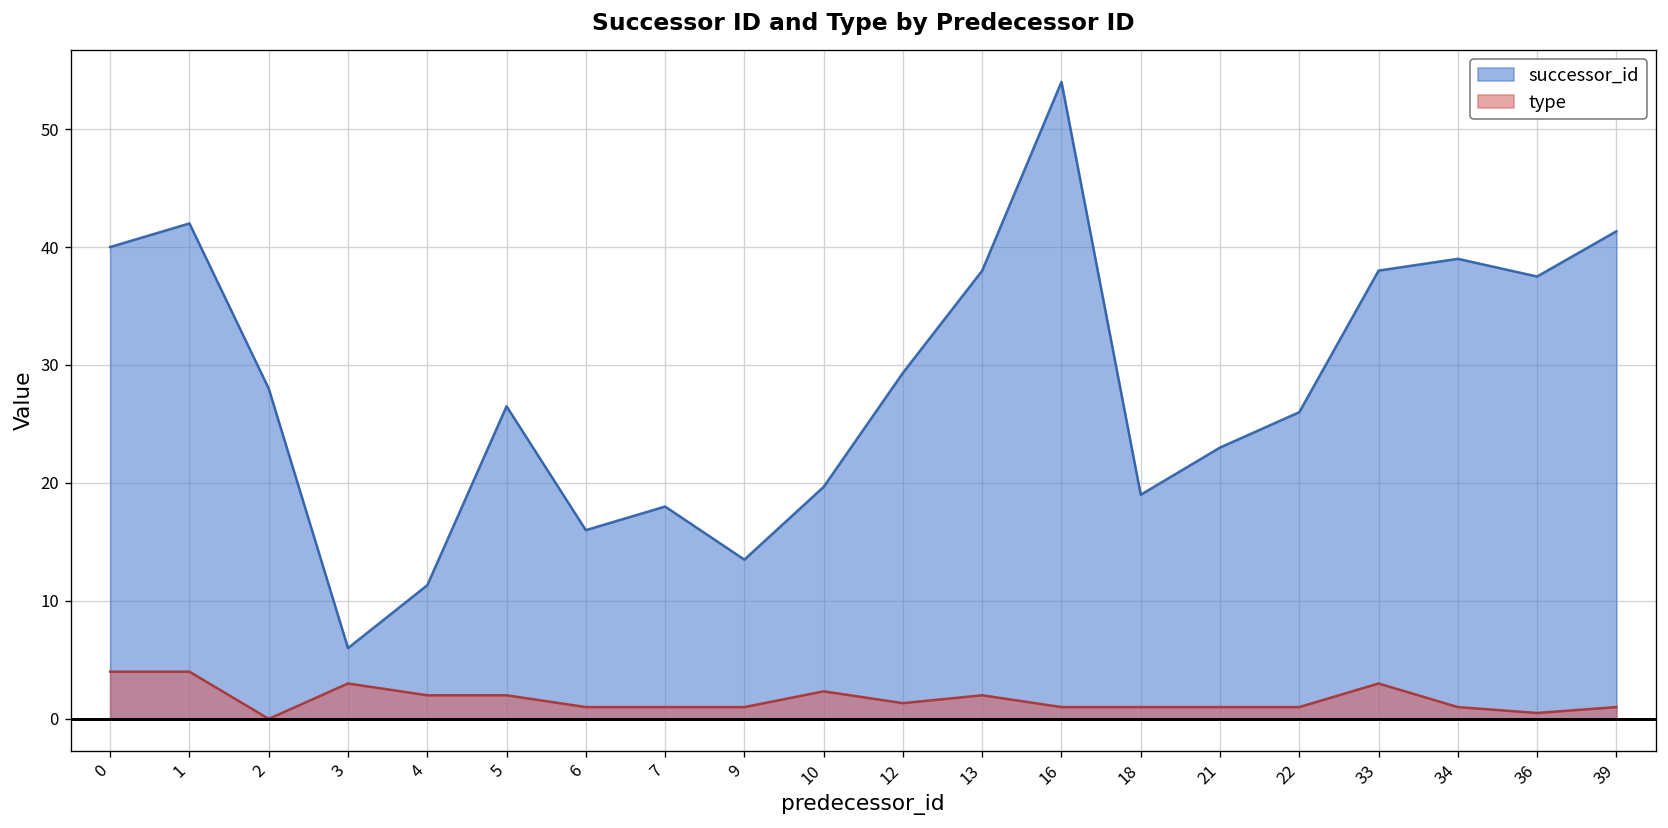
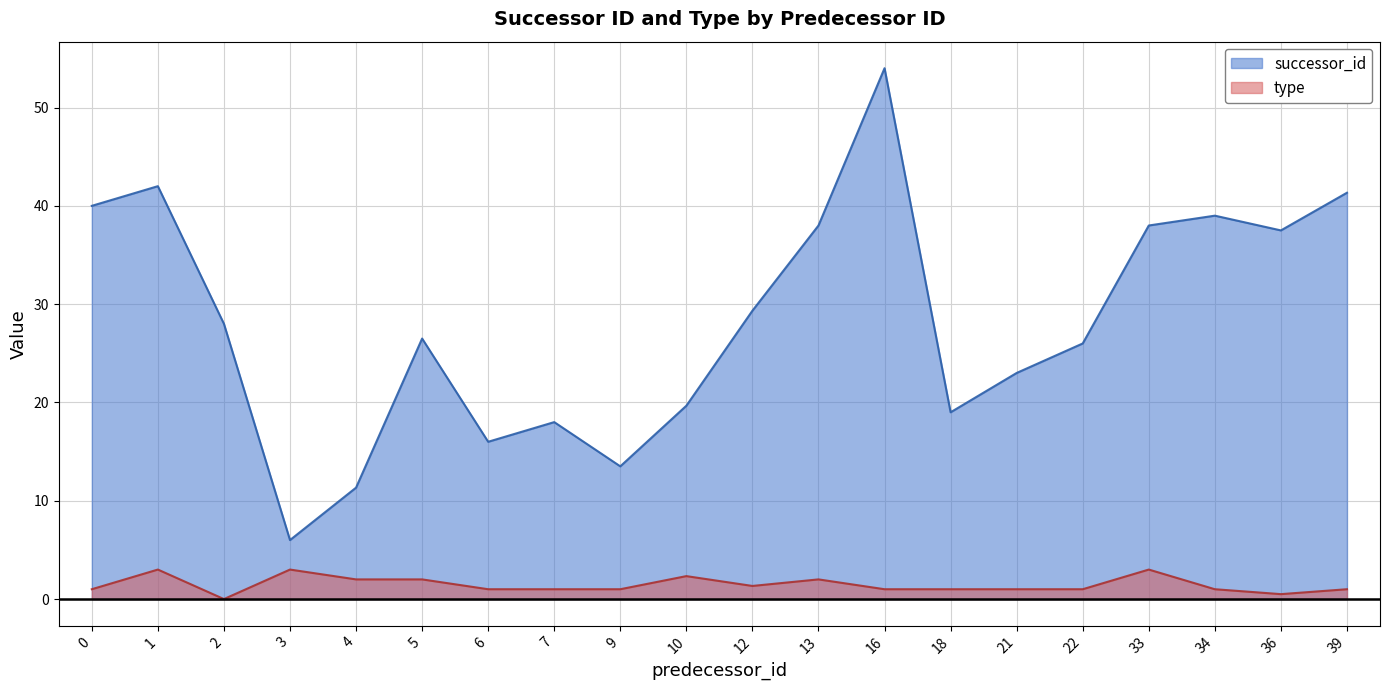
  {
    "successor_id": {
      "0": 40,
      "1": 42,
      "2": 28,
      "3": 6,
      "4": 11,
      "5": 27,
      "6": 16,
      "7": 18,
      "9": 14,
      "10": 20,
      "12": 29,
      "13": 38,
      "16": 54,
      "18": 19,
      "21": 23,
      "22": 26,
      "33": 38,
      "34": 39,
      "36": 38,
      "39": 41
    },
    "type": {
-     "0": 4,
-     "1": 4,
+     "0": 1,
+     "1": 3,
      "2": 0,
      "3": 3,
      "4": 2,
      "5": 2,
      "6": 1,
      "7": 1,
      "9": 1,
      "10": 2,
      "12": 1,
      "13": 2,
      "16": 1,
      "18": 1,
      "21": 1,
      "22": 1,
      "33": 3,
      "34": 1,
      "36": 1,
      "39": 1
    }
  }
